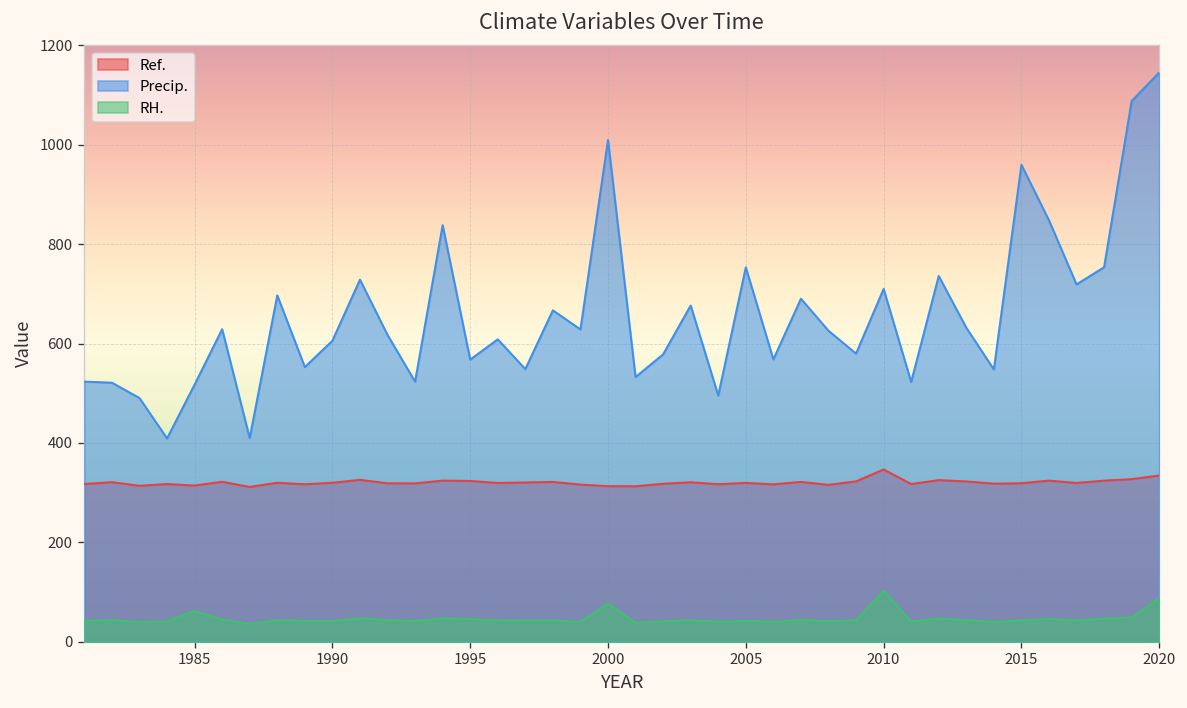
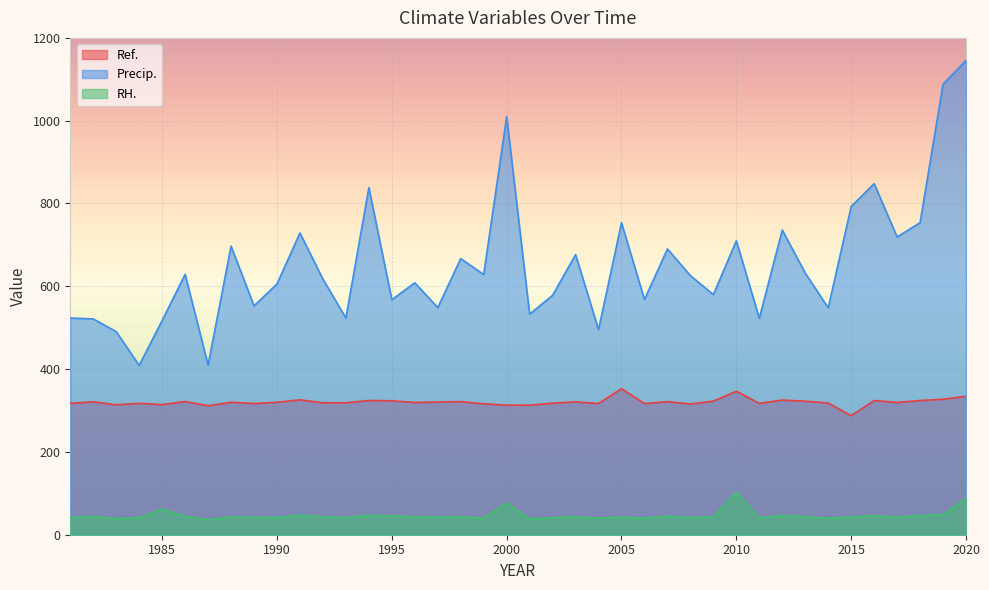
  {
    "Ref.": {
      "1985": 310,
      "1990": 320,
      "1995": 320,
      "2000": 310,
-     "2005": 320,
+     "2005": 350,
      "2010": 350,
-     "2015": 320,
+     "2015": 290,
      "2020": 330
    },
    "Precip.": {
      "1985": 520,
      "1990": 610,
      "1995": 570,
      "2000": 1010,
      "2005": 750,
      "2010": 710,
-     "2015": 960,
+     "2015": 790,
      "2020": 1150
    },
    "RH.": {
      "1985": 60,
      "1990": 40,
      "1995": 50,
      "2000": 80,
      "2005": 40,
      "2010": 100,
      "2015": 40,
      "2020": 90
    }
  }
